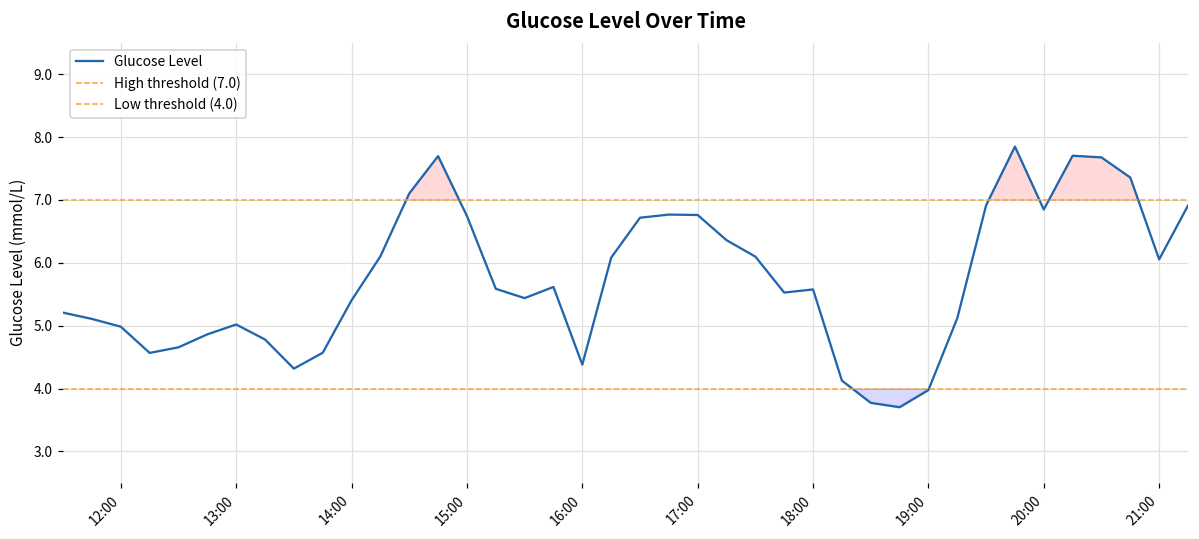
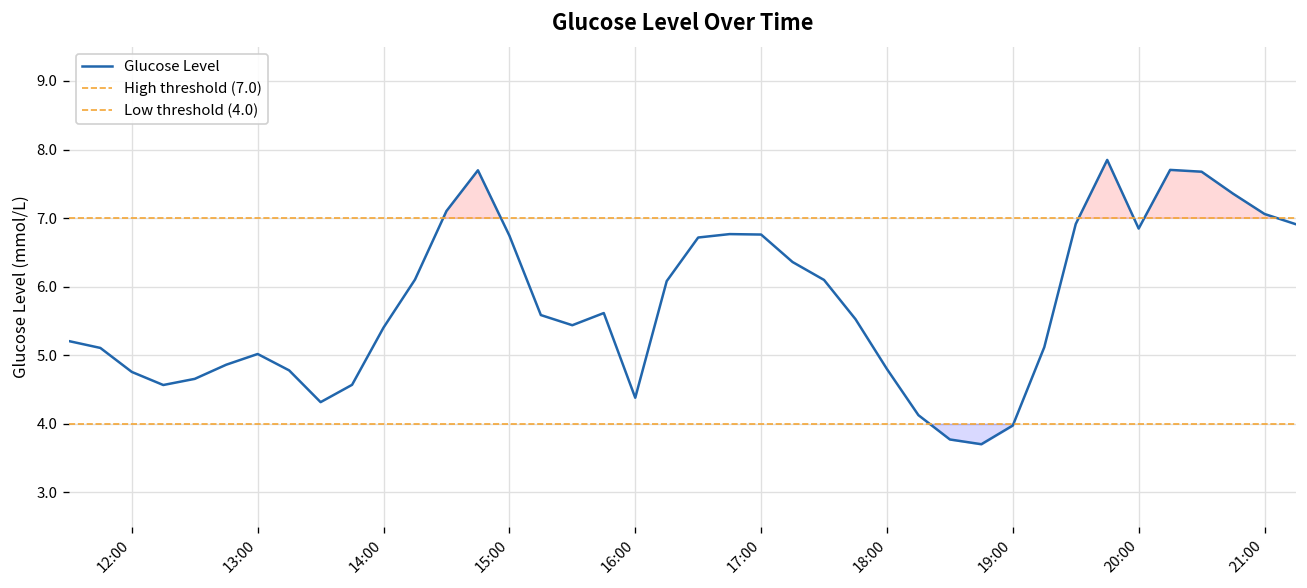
  {
    "Glucose Level": {
-     "12:00": 5.0,
+     "12:00": 4.8,
      "13:00": 5.0,
      "14:00": 5.4,
      "15:00": 6.7,
      "16:00": 4.4,
      "17:00": 6.8,
-     "18:00": 5.6,
+     "18:00": 4.8,
      "20:00": 6.8,
-     "21:00": 6.1
+     "21:00": 7.1
    }
  }
